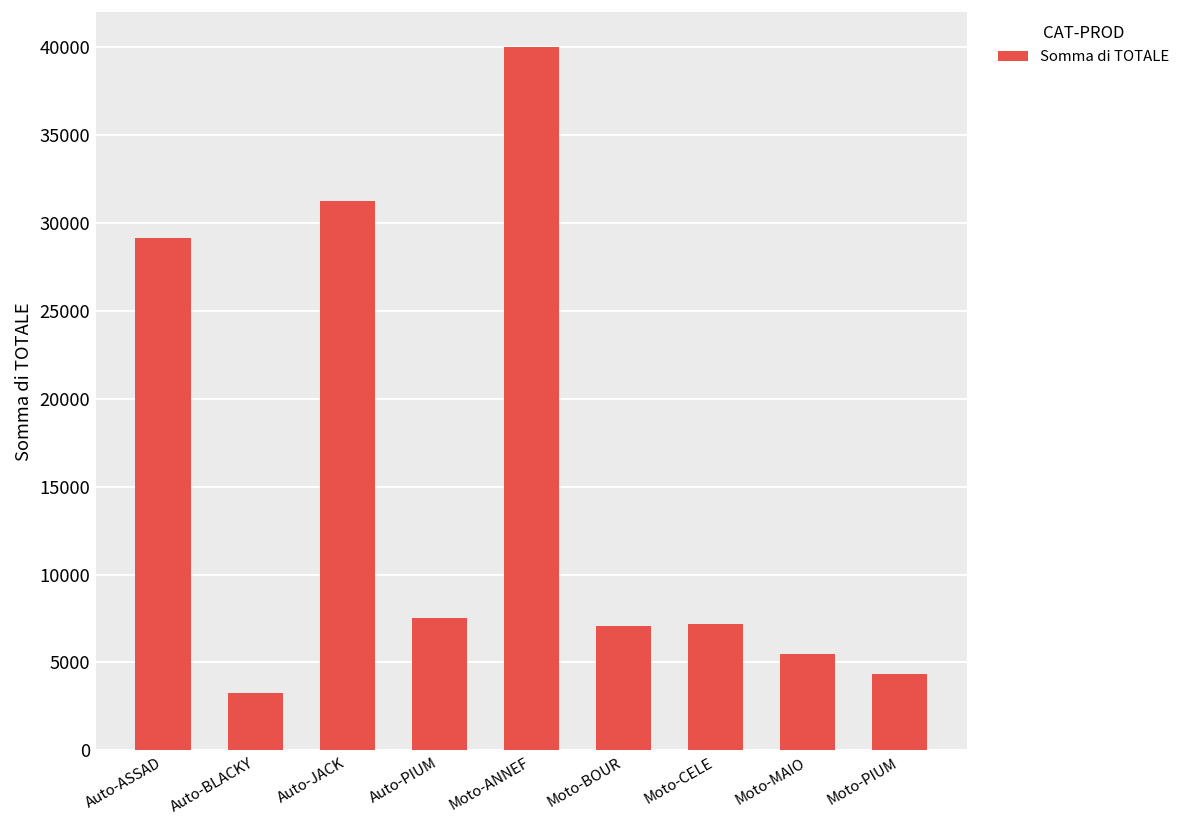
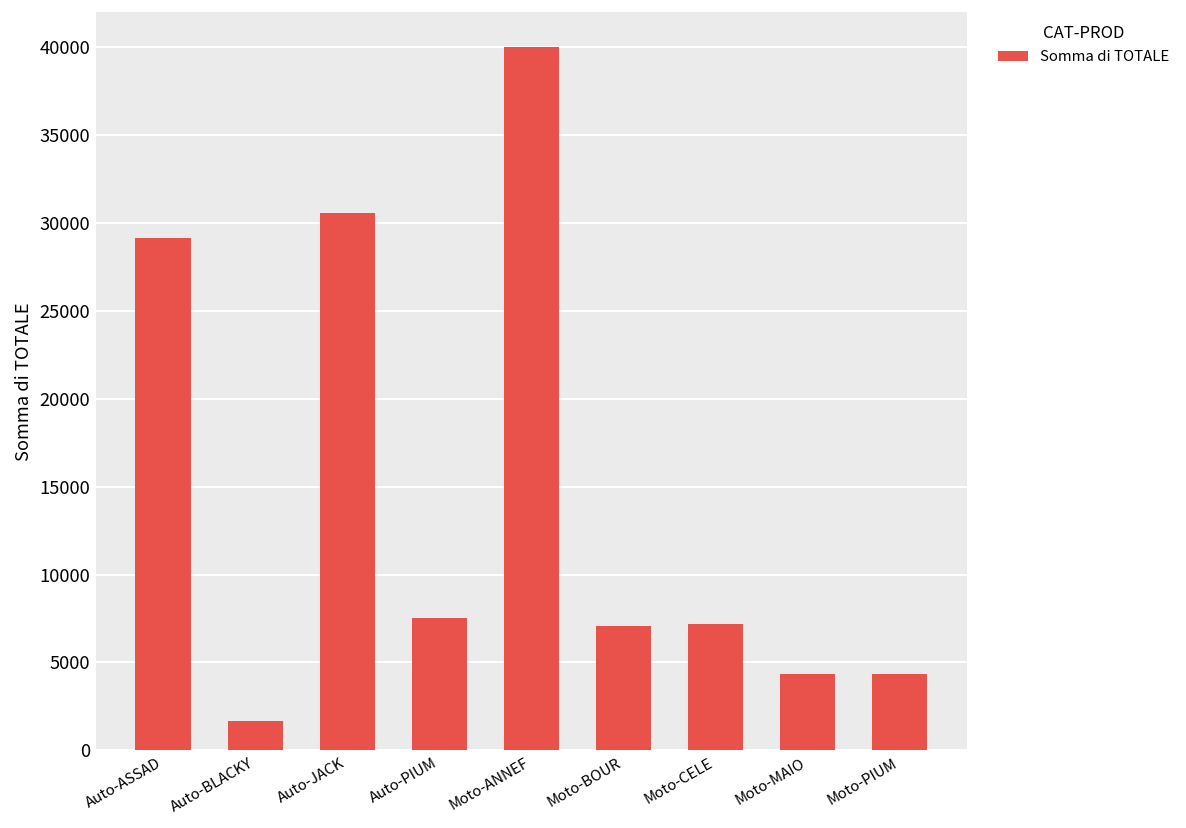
  {
    "Auto-ASSAD": 29200,
-   "Auto-BLACKY": 3300,
-   "Auto-JACK": 31200,
+   "Auto-BLACKY": 1700,
+   "Auto-JACK": 30600,
    "Auto-PIUM": 7500,
    "Moto-ANNEF": 40000,
    "Moto-BOUR": 7100,
    "Moto-CELE": 7200,
-   "Moto-MAIO": 5500,
+   "Moto-MAIO": 4300,
    "Moto-PIUM": 4300
  }
